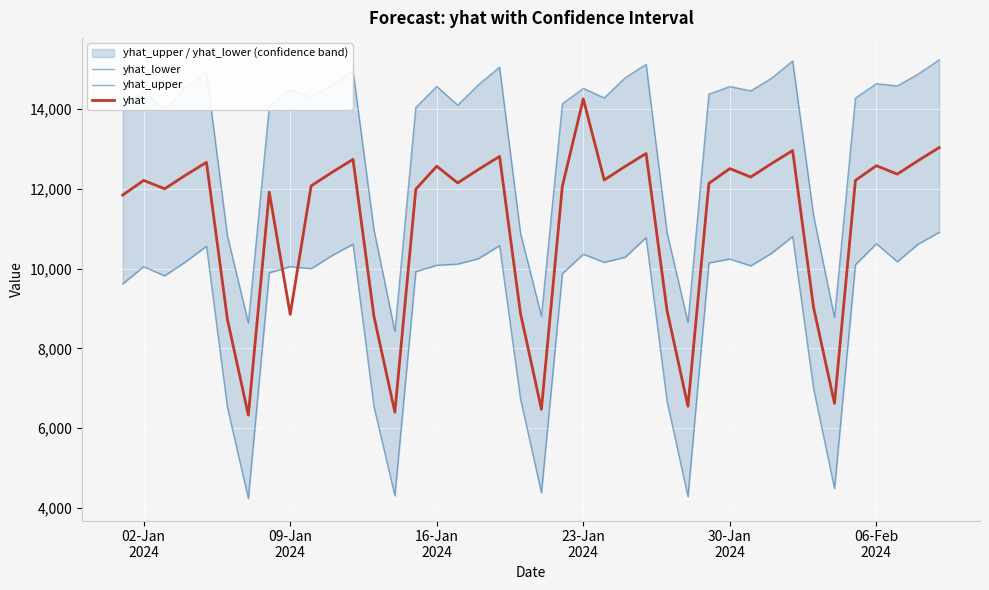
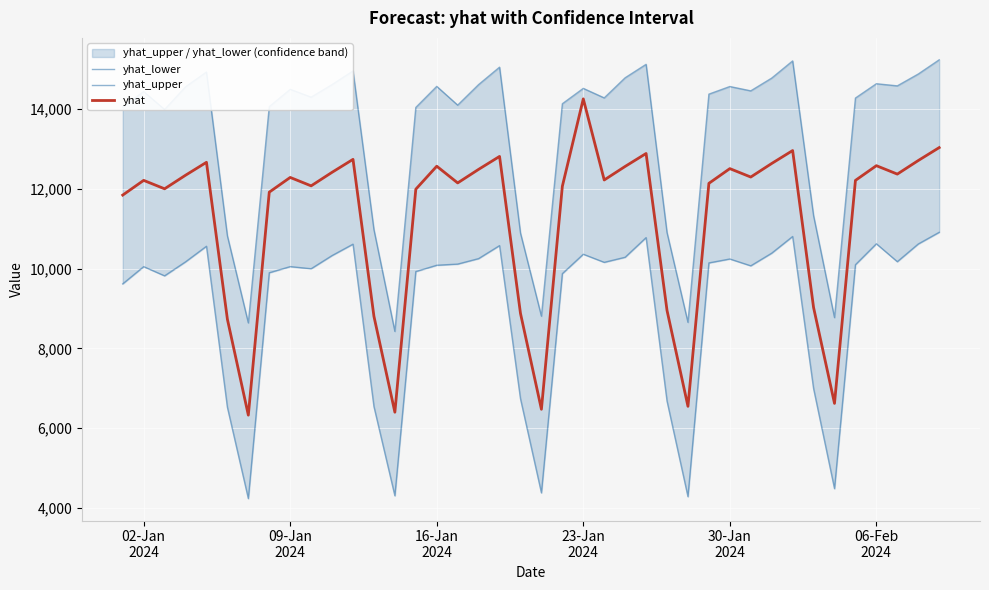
  {
    "yhat": {
      "02-Jan 2024": "12,200",
-     "09-Jan 2024": "8,900",
+     "09-Jan 2024": "12,300",
      "16-Jan 2024": "12,600",
      "23-Jan 2024": "14,300",
      "30-Jan 2024": "12,500",
      "06-Feb 2024": "12,600"
    }
  }
